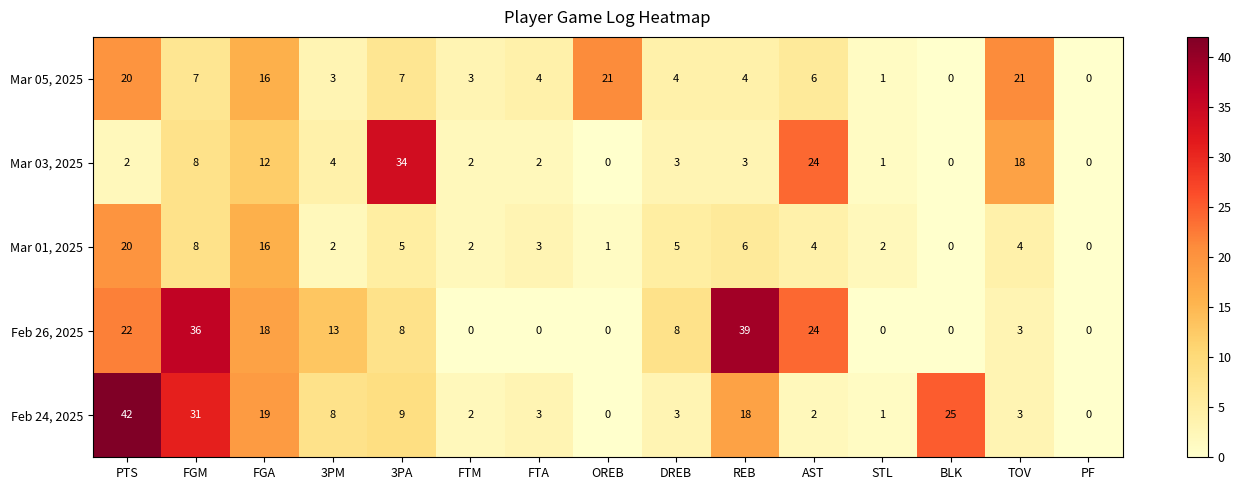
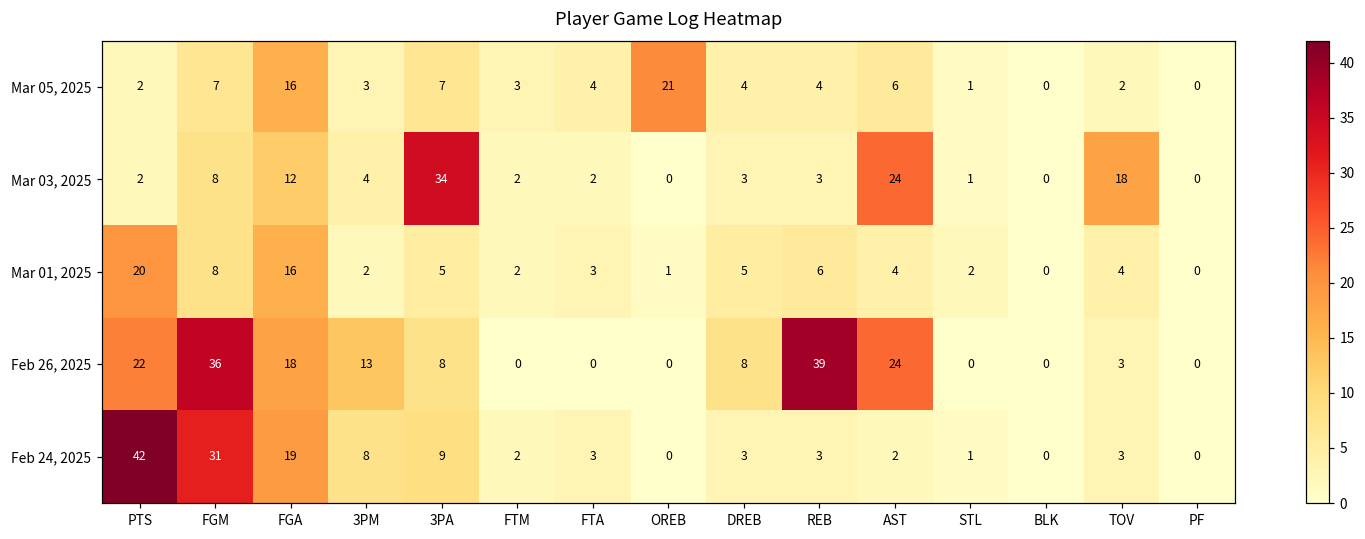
  {
    "Mar 05, 2025": {
-     "PTS": 20,
+     "PTS": 2,
      "FGM": 7,
      "FGA": 16,
      "3PM": 3,
      "3PA": 7,
      "FTM": 3,
      "FTA": 4,
      "OREB": 21,
      "DREB": 4,
      "REB": 4,
      "AST": 6,
      "STL": 1,
      "BLK": 0,
-     "TOV": 21,
+     "TOV": 2,
      "PF": 0
    },
    "Mar 03, 2025": {
      "PTS": 2,
      "FGM": 8,
      "FGA": 12,
      "3PM": 4,
      "3PA": 34,
      "FTM": 2,
      "FTA": 2,
      "OREB": 0,
      "DREB": 3,
      "REB": 3,
      "AST": 24,
      "STL": 1,
      "BLK": 0,
      "TOV": 18,
      "PF": 0
    },
    "Mar 01, 2025": {
      "PTS": 20,
      "FGM": 8,
      "FGA": 16,
      "3PM": 2,
      "3PA": 5,
      "FTM": 2,
      "FTA": 3,
      "OREB": 1,
      "DREB": 5,
      "REB": 6,
      "AST": 4,
      "STL": 2,
      "BLK": 0,
      "TOV": 4,
      "PF": 0
    },
    "Feb 26, 2025": {
      "PTS": 22,
      "FGM": 36,
      "FGA": 18,
      "3PM": 13,
      "3PA": 8,
      "FTM": 0,
      "FTA": 0,
      "OREB": 0,
      "DREB": 8,
      "REB": 39,
      "AST": 24,
      "STL": 0,
      "BLK": 0,
      "TOV": 3,
      "PF": 0
    },
    "Feb 24, 2025": {
      "PTS": 42,
      "FGM": 31,
      "FGA": 19,
      "3PM": 8,
      "3PA": 9,
      "FTM": 2,
      "FTA": 3,
      "OREB": 0,
      "DREB": 3,
-     "REB": 18,
+     "REB": 3,
      "AST": 2,
      "STL": 1,
-     "BLK": 25,
+     "BLK": 0,
      "TOV": 3,
      "PF": 0
    }
  }
